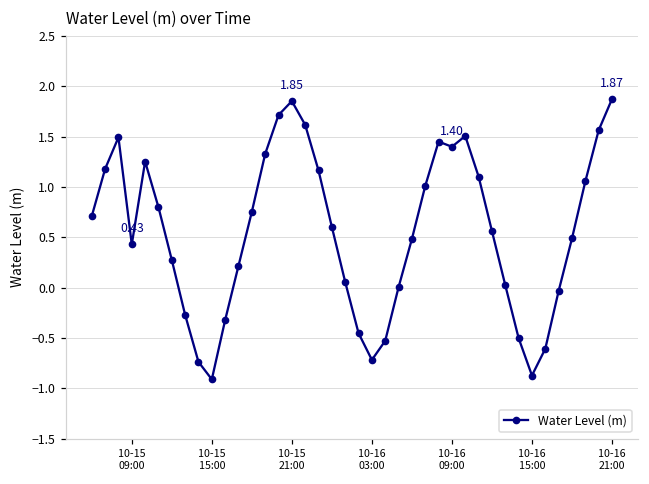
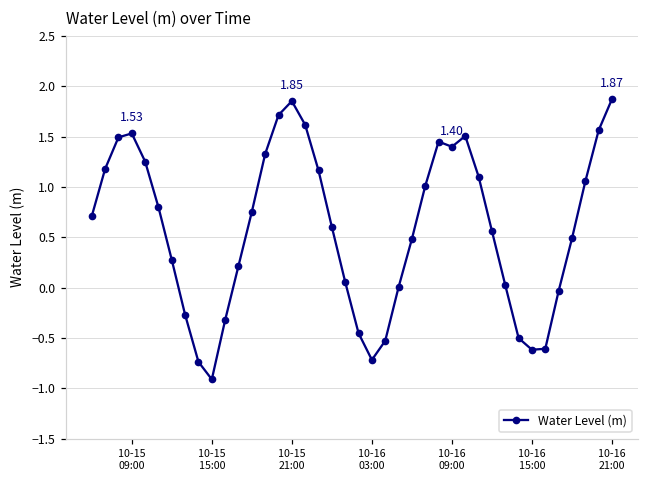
  {
-   "10-15 09:00": 0.43,
+   "10-15 09:00": 1.53,
    "10-15 21:00": 1.85,
-   "10-16 15:00": -0.9,
+   "10-16 15:00": -0.6,
    "10-16 21:00": 1.87
  }
